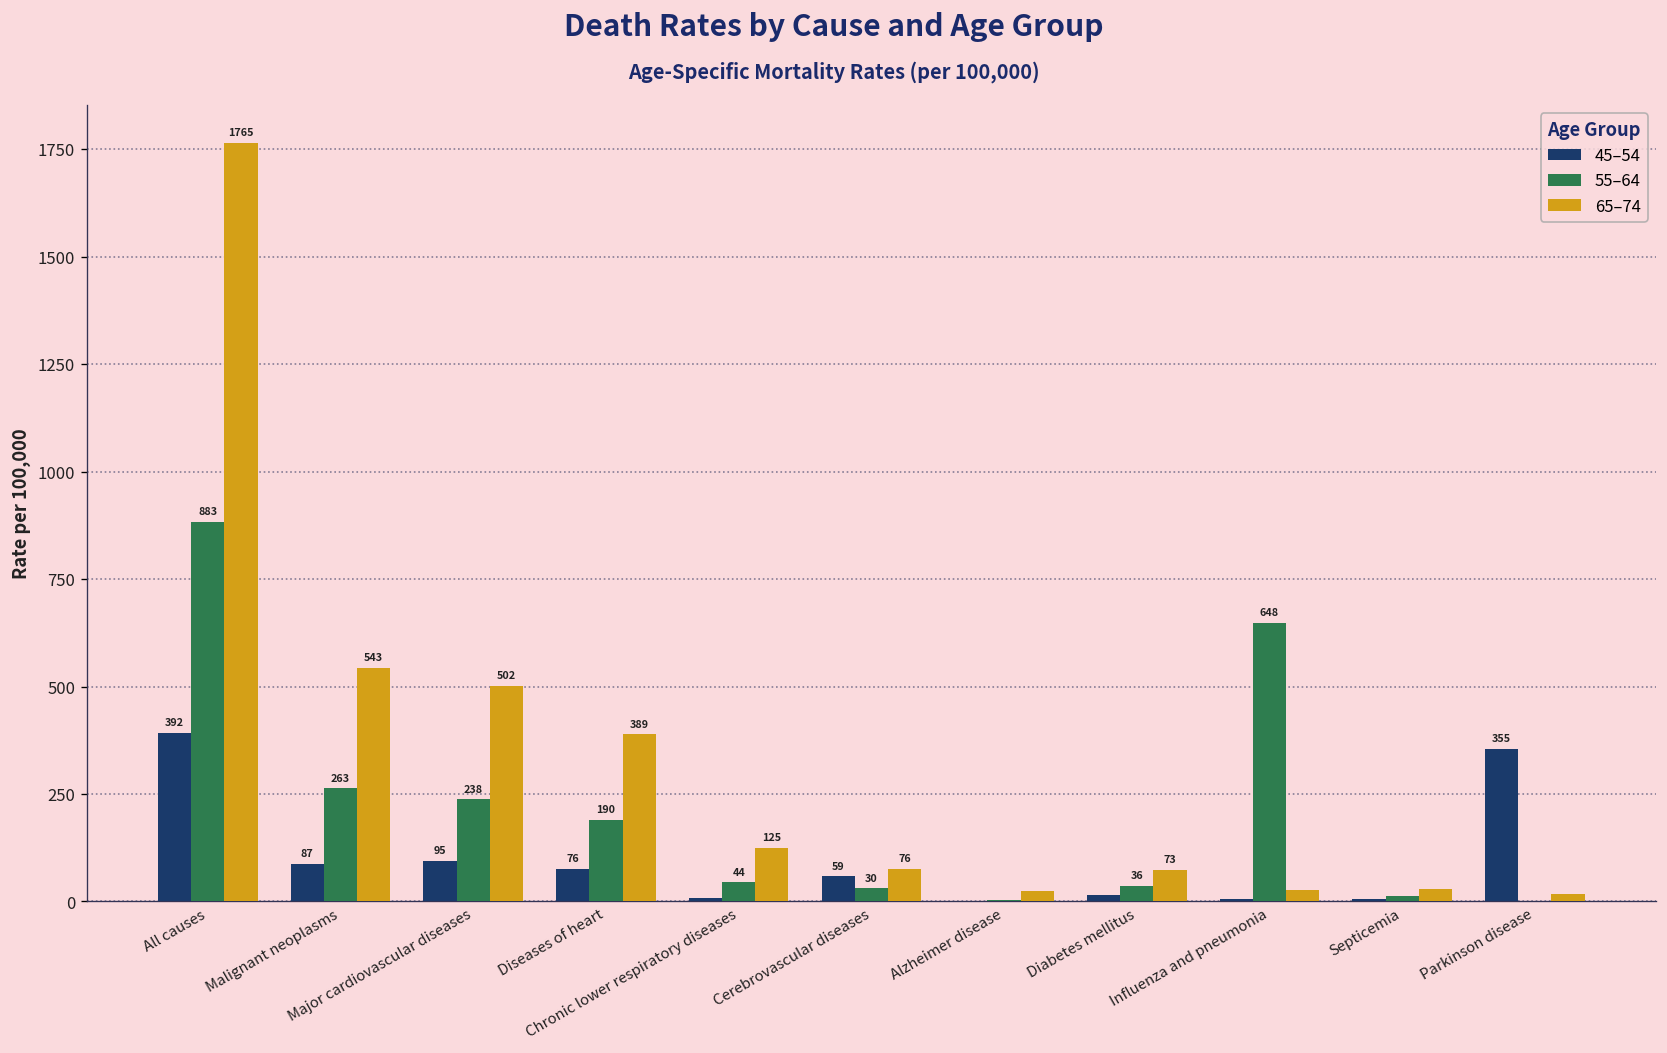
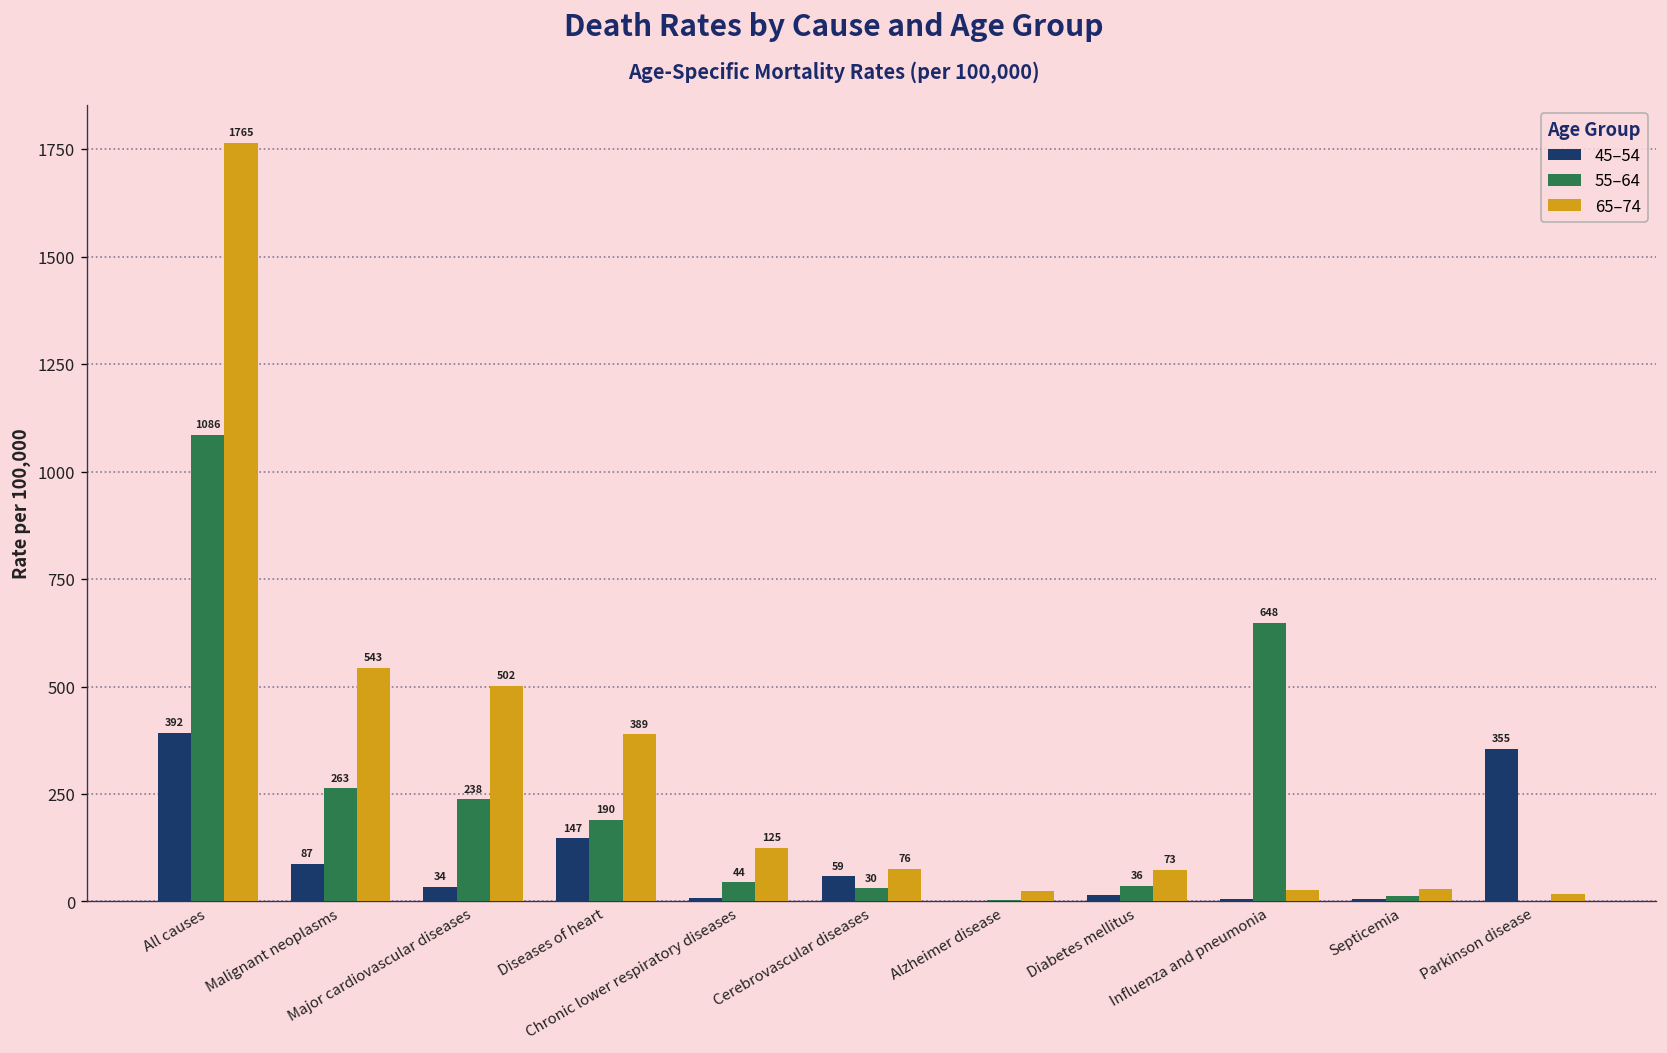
  {
    "45–54": {
      "All causes": 392,
      "Malignant neoplasms": 87,
-     "Major cardiovascular diseases": 95,
-     "Diseases of heart": 76,
+     "Major cardiovascular diseases": 34,
+     "Diseases of heart": 147,
      "Cerebrovascular diseases": 59,
      "Parkinson disease": 355
    },
    "55–64": {
-     "All causes": 883,
+     "All causes": 1086,
      "Malignant neoplasms": 263,
      "Major cardiovascular diseases": 238,
      "Diseases of heart": 190,
      "Chronic lower respiratory diseases": 44,
      "Cerebrovascular diseases": 30,
      "Diabetes mellitus": 36,
      "Influenza and pneumonia": 648
    },
    "65–74": {
      "All causes": 1765,
      "Malignant neoplasms": 543,
      "Major cardiovascular diseases": 502,
      "Diseases of heart": 389,
      "Chronic lower respiratory diseases": 125,
      "Cerebrovascular diseases": 76,
      "Diabetes mellitus": 73
    }
  }
